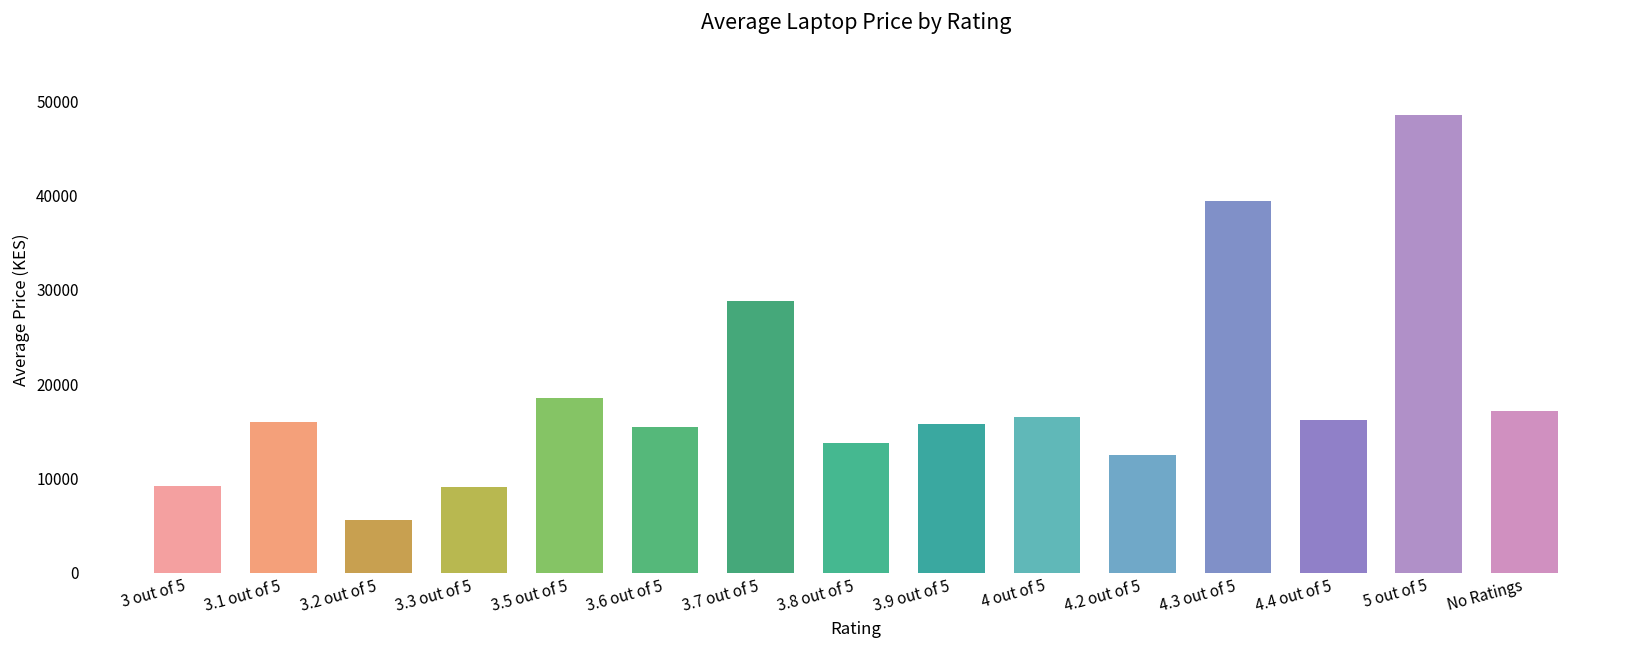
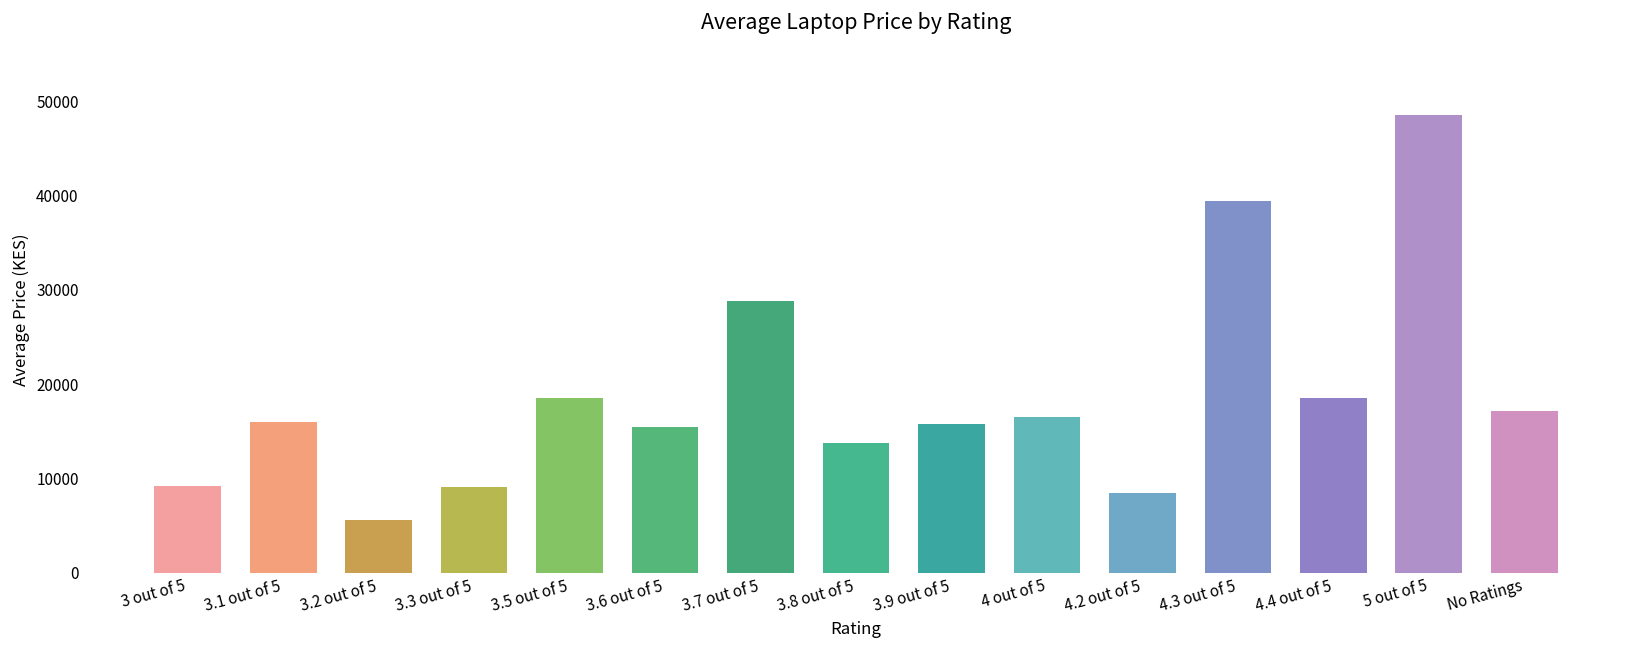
  {
    "3 out of 5": 9000,
    "3.1 out of 5": 16000,
    "3.2 out of 5": 6000,
    "3.3 out of 5": 9000,
    "3.5 out of 5": 19000,
    "3.6 out of 5": 15000,
    "3.7 out of 5": 29000,
    "3.8 out of 5": 14000,
    "3.9 out of 5": 16000,
    "4 out of 5": 16000,
-   "4.2 out of 5": 12000,
+   "4.2 out of 5": 8000,
    "4.3 out of 5": 39000,
-   "4.4 out of 5": 16000,
+   "4.4 out of 5": 18000,
    "5 out of 5": 49000,
    "No Ratings": 17000
  }
